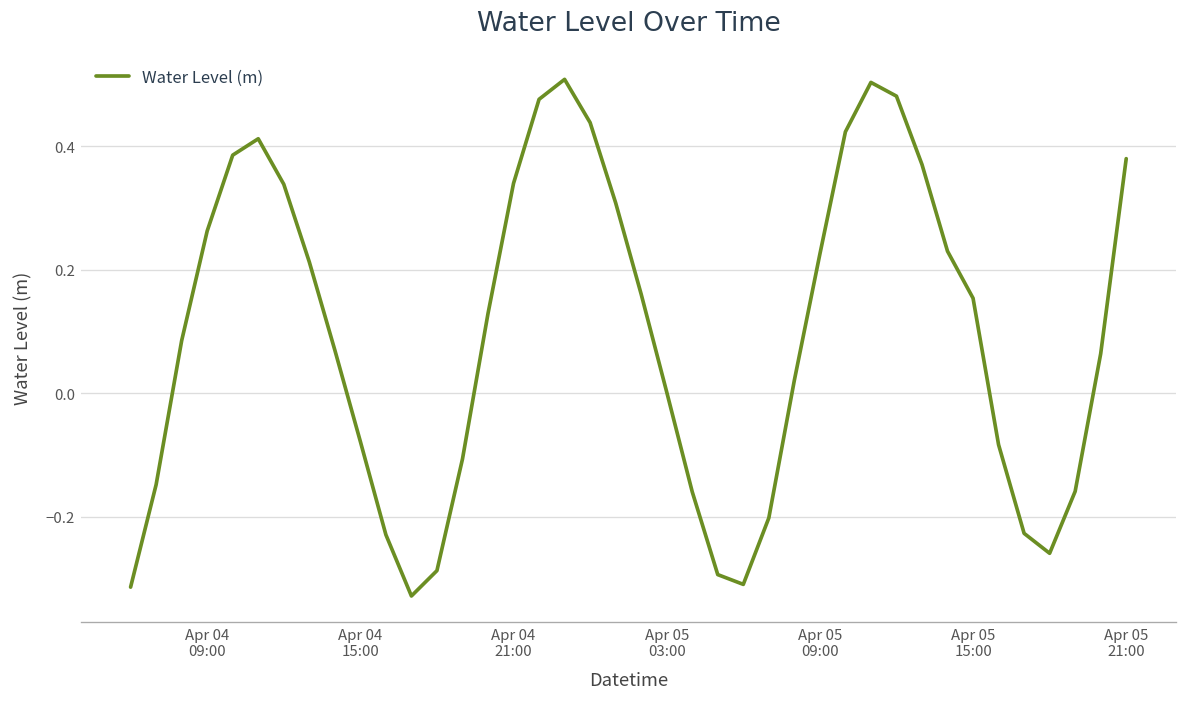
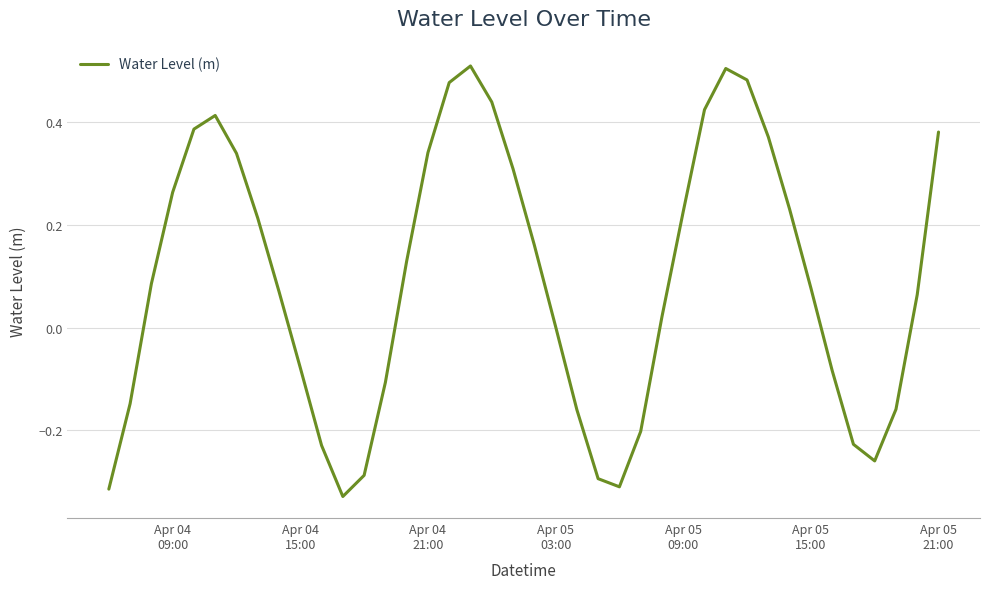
  {
    "Apr 04 09:00": 0.26,
    "Apr 04 15:00": -0.08,
    "Apr 04 21:00": 0.34,
    "Apr 05 03:00": 0.00,
    "Apr 05 09:00": 0.23,
-   "Apr 05 15:00": 0.15,
+   "Apr 05 15:00": 0.08,
    "Apr 05 21:00": 0.38
  }
